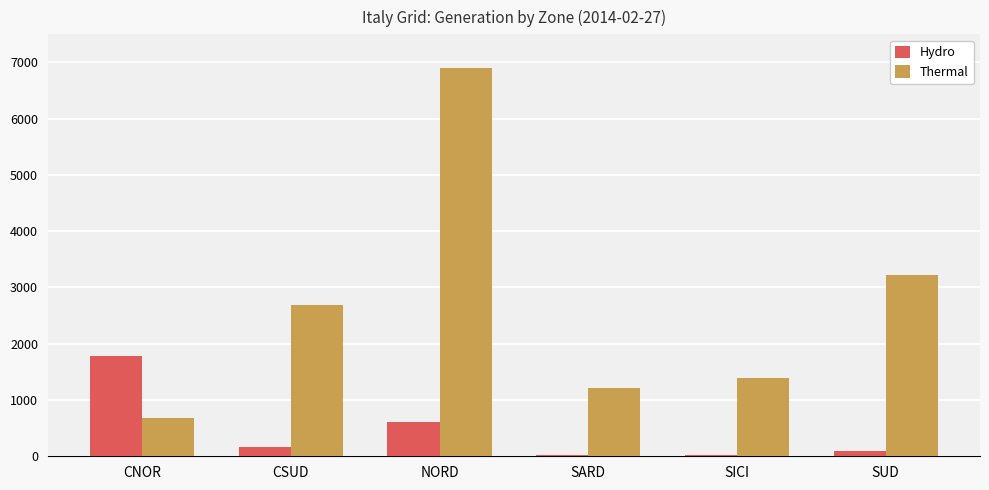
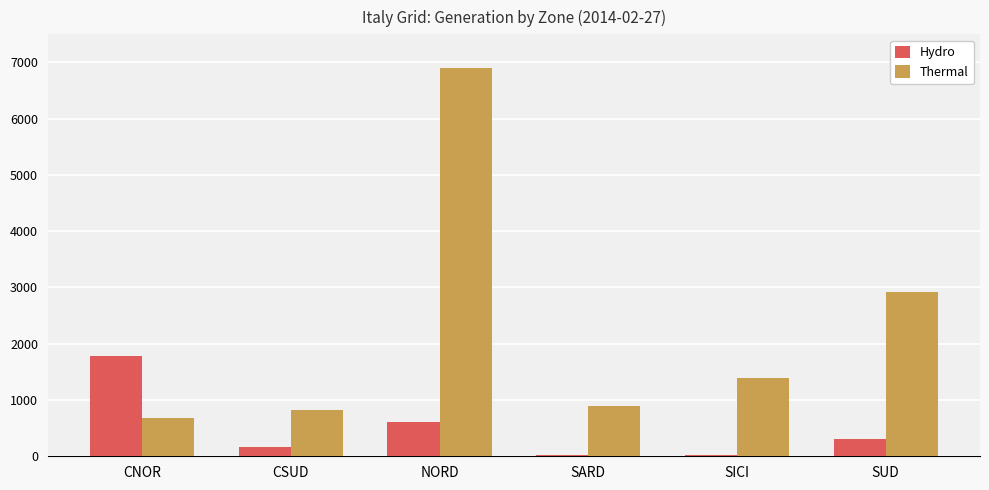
  {
    "Hydro": {
      "CNOR": 1800,
      "CSUD": 200,
      "NORD": 600,
-     "SUD": 100
+     "SUD": 300
    },
    "Thermal": {
      "CNOR": 700,
-     "CSUD": 2700,
+     "CSUD": 800,
      "NORD": 6900,
-     "SARD": 1200,
+     "SARD": 900,
      "SICI": 1400,
-     "SUD": 3200
+     "SUD": 2900
    }
  }
